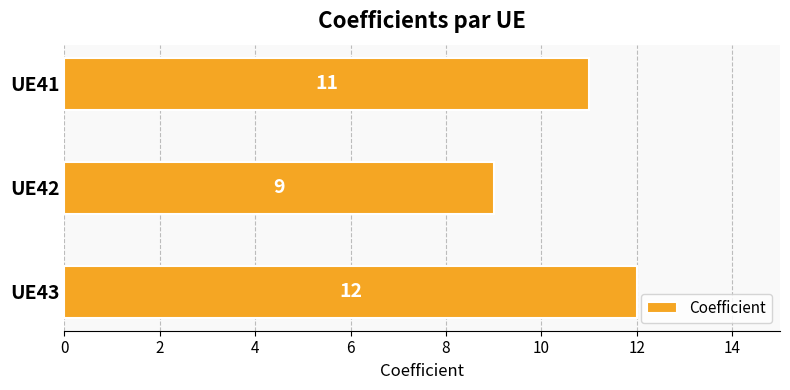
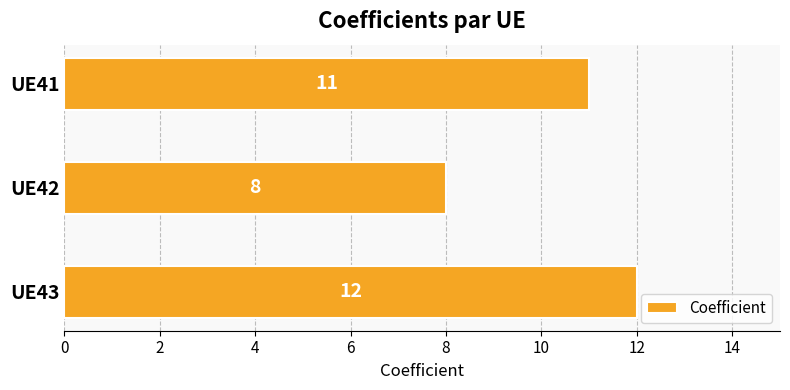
  {
    "UE41": 11,
-   "UE42": 9,
+   "UE42": 8,
    "UE43": 12
  }
